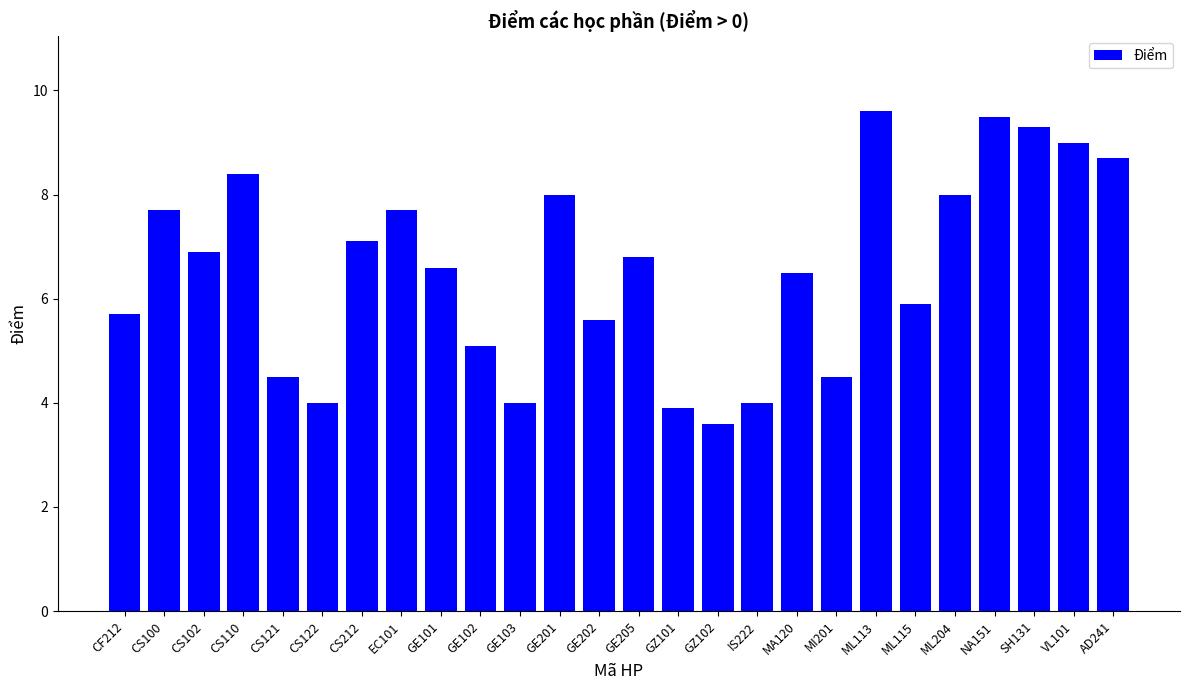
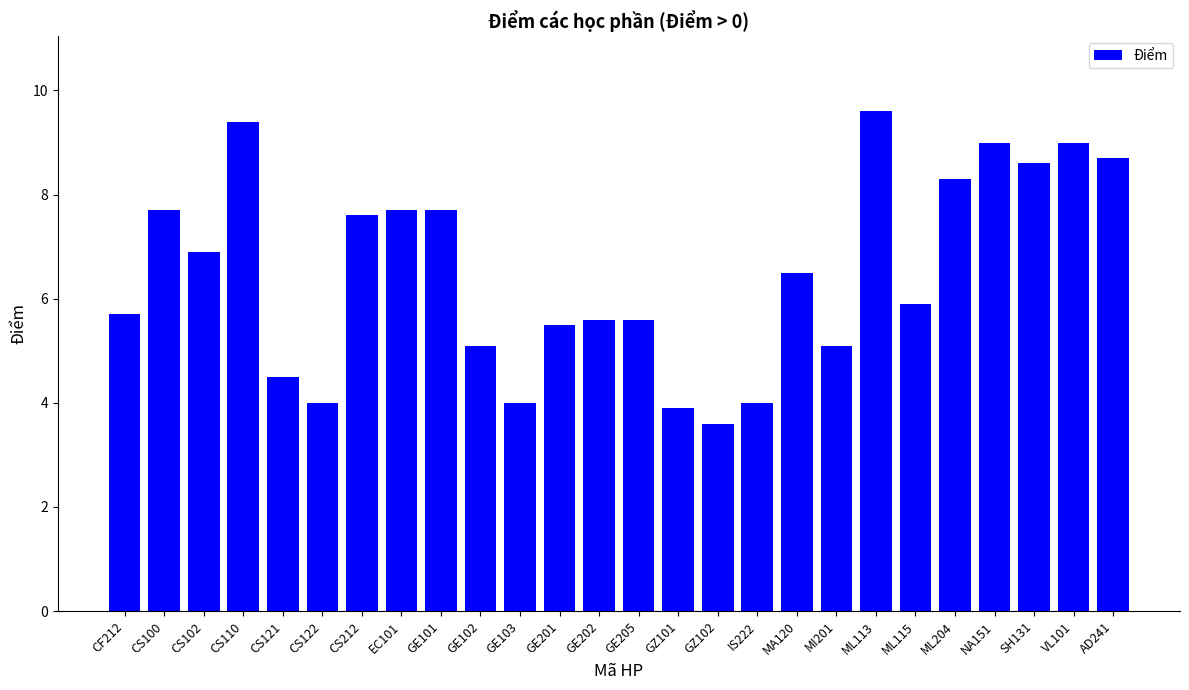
  {
    "CF212": 5.7,
    "CS100": 7.7,
    "CS102": 6.9,
-   "CS110": 8.4,
+   "CS110": 9.4,
    "CS121": 4.5,
    "CS122": 4.0,
-   "CS212": 7.1,
+   "CS212": 7.6,
    "EC101": 7.7,
-   "GE101": 6.6,
+   "GE101": 7.7,
    "GE102": 5.1,
    "GE103": 4.0,
-   "GE201": 8.0,
+   "GE201": 5.5,
    "GE202": 5.6,
-   "GE205": 6.8,
+   "GE205": 5.6,
    "GZ101": 3.9,
    "GZ102": 3.6,
    "IS222": 4.0,
    "MA120": 6.5,
-   "MI201": 4.5,
+   "MI201": 5.1,
    "ML113": 9.6,
    "ML115": 5.9,
-   "ML204": 8.0,
-   "NA151": 9.5,
-   "SH131": 9.3,
+   "ML204": 8.3,
+   "NA151": 9.0,
+   "SH131": 8.6,
    "VL101": 9.0,
    "AD241": 8.7
  }
